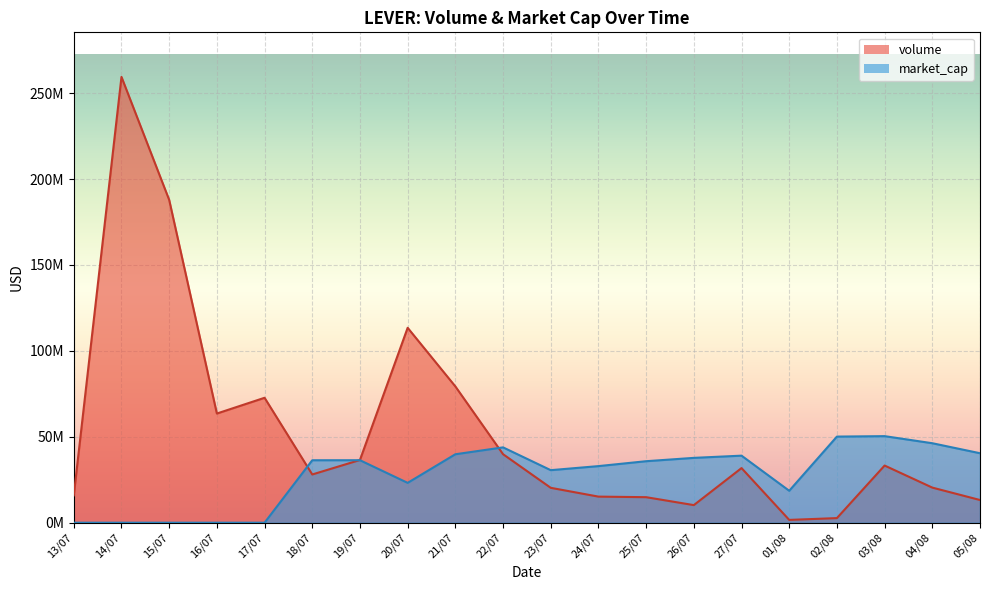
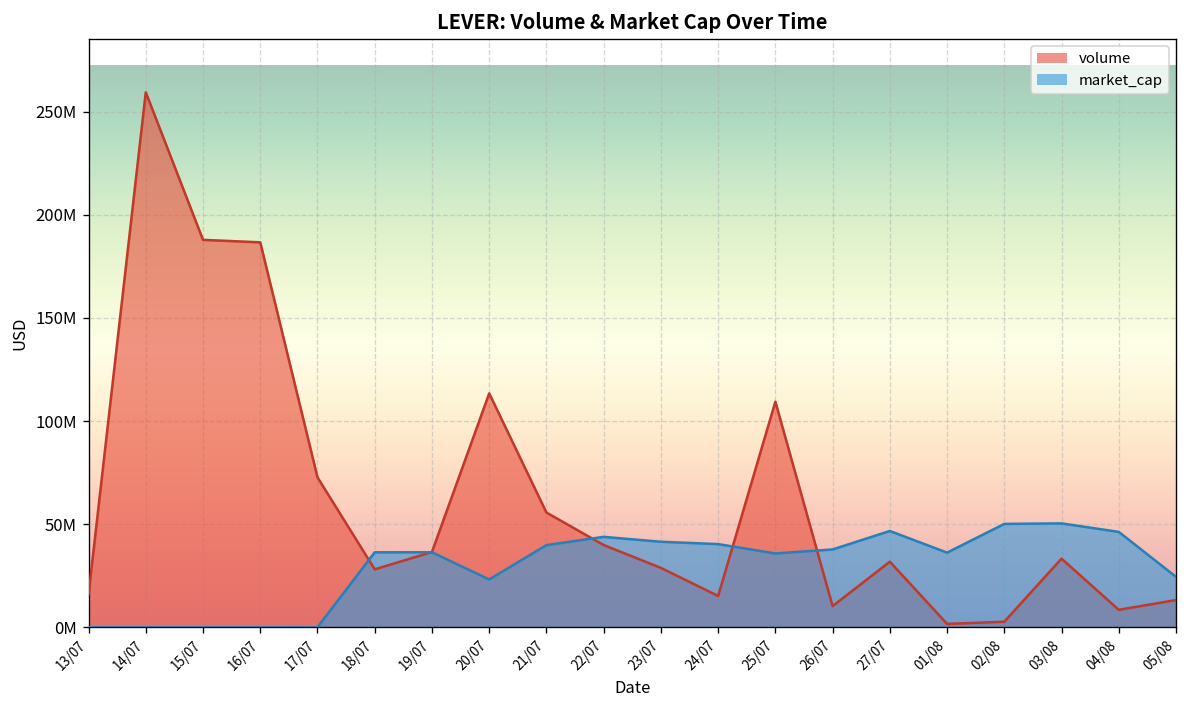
  {
    "volume": {
      "13/07": 16000000,
      "14/07": 259000000,
      "15/07": 188000000,
-     "16/07": 64000000,
+     "16/07": 187000000,
      "17/07": 73000000,
      "18/07": 28000000,
      "20/07": 113000000,
-     "21/07": 79000000,
+     "21/07": 56000000,
      "22/07": 40000000,
-     "23/07": 20000000,
+     "23/07": 29000000,
      "24/07": 15000000,
-     "25/07": 15000000,
+     "25/07": 109000000,
      "26/07": 10000000,
      "27/07": 32000000,
      "01/08": 2000000,
      "02/08": 3000000,
      "03/08": 33000000,
-     "04/08": 20000000,
+     "04/08": 8000000,
      "05/08": 13000000
    },
    "market_cap": {
      "13/07": 0,
      "14/07": 0,
      "15/07": 0,
      "16/07": 0,
      "17/07": 0,
      "18/07": 36000000,
      "20/07": 23000000,
      "21/07": 40000000,
      "22/07": 44000000,
-     "23/07": 31000000,
-     "24/07": 33000000,
+     "23/07": 41000000,
+     "24/07": 40000000,
      "25/07": 36000000,
      "26/07": 38000000,
-     "27/07": 39000000,
-     "01/08": 19000000,
+     "27/07": 47000000,
+     "01/08": 36000000,
      "02/08": 50000000,
      "03/08": 50000000,
      "04/08": 46000000,
-     "05/08": 40000000
+     "05/08": 24000000
    }
  }
